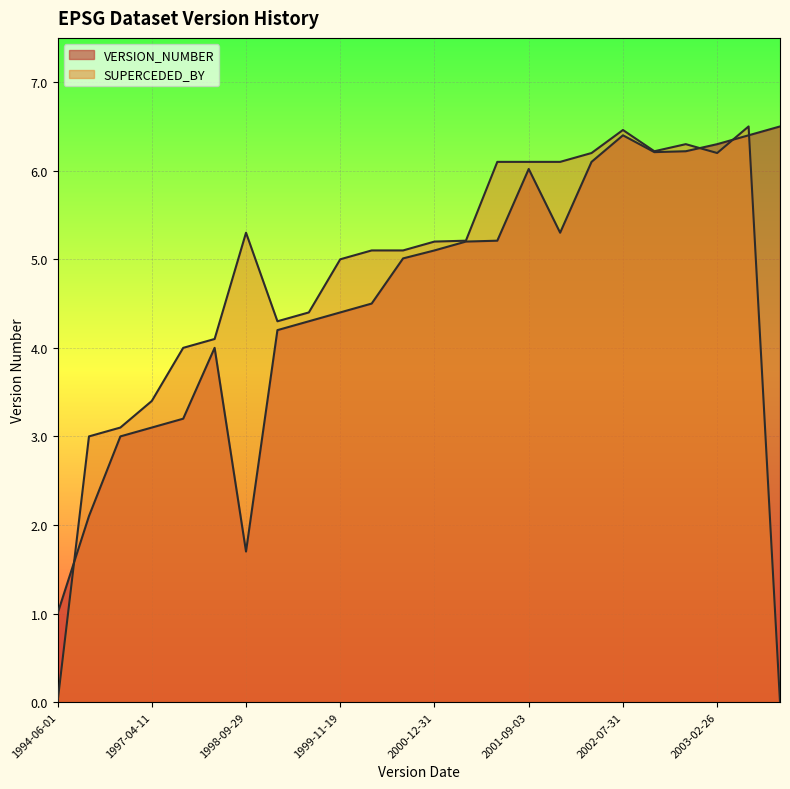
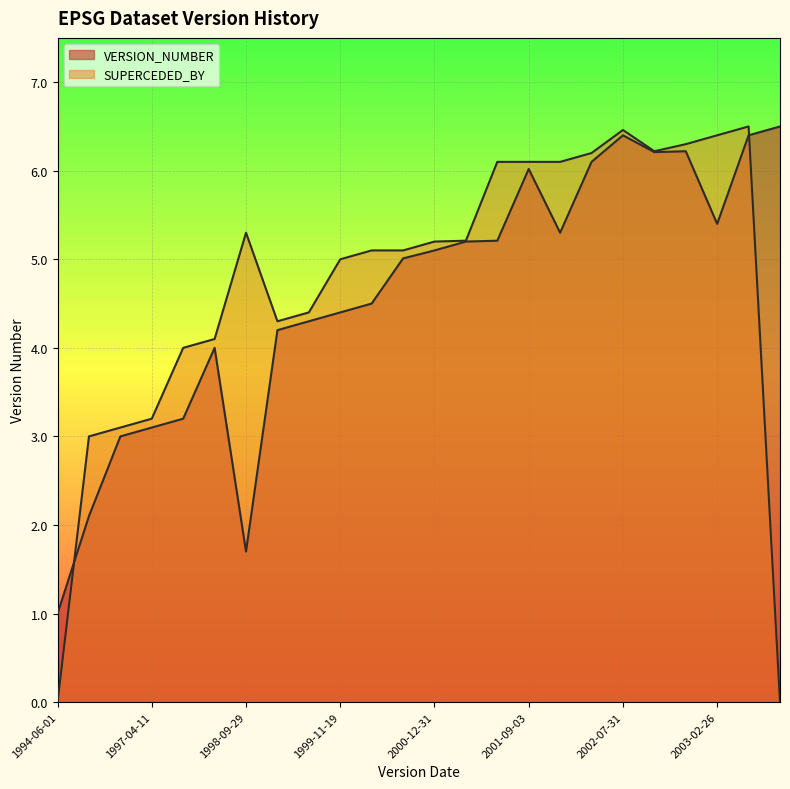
  {
    "VERSION_NUMBER": {
      "1994-06-01": 1.0,
      "1997-04-11": 3.1,
      "1998-09-29": 1.7,
      "1999-11-19": 4.4,
      "2000-12-31": 5.1,
      "2001-09-03": 6.0,
      "2002-07-31": 6.4,
-     "2003-02-26": 6.3
+     "2003-02-26": 5.4
    },
    "SUPERCEDED_BY": {
      "1994-06-01": 0.0,
-     "1997-04-11": 3.4,
+     "1997-04-11": 3.2,
      "1998-09-29": 5.3,
      "1999-11-19": 5.0,
      "2000-12-31": 5.2,
      "2001-09-03": 6.1,
      "2002-07-31": 6.5,
-     "2003-02-26": 6.2
+     "2003-02-26": 6.4
    }
  }
